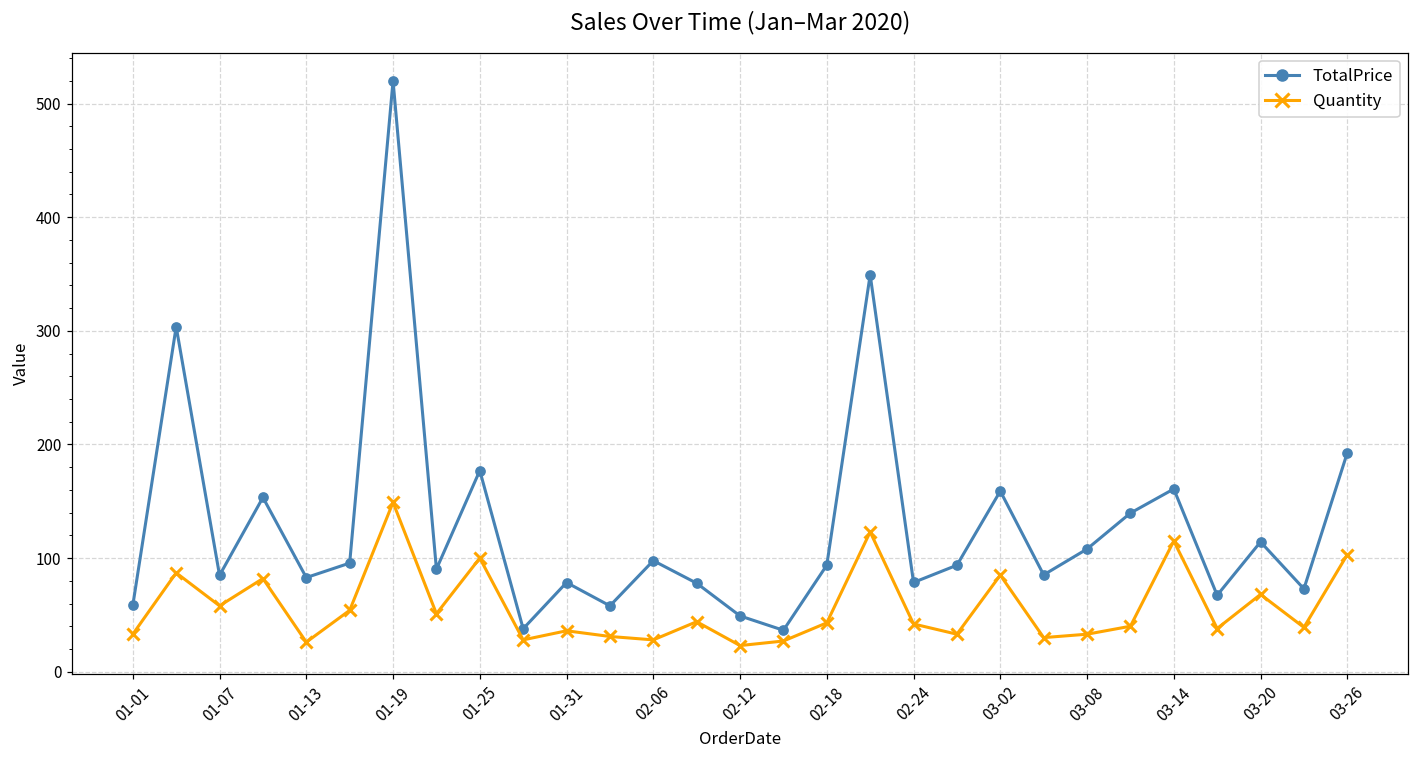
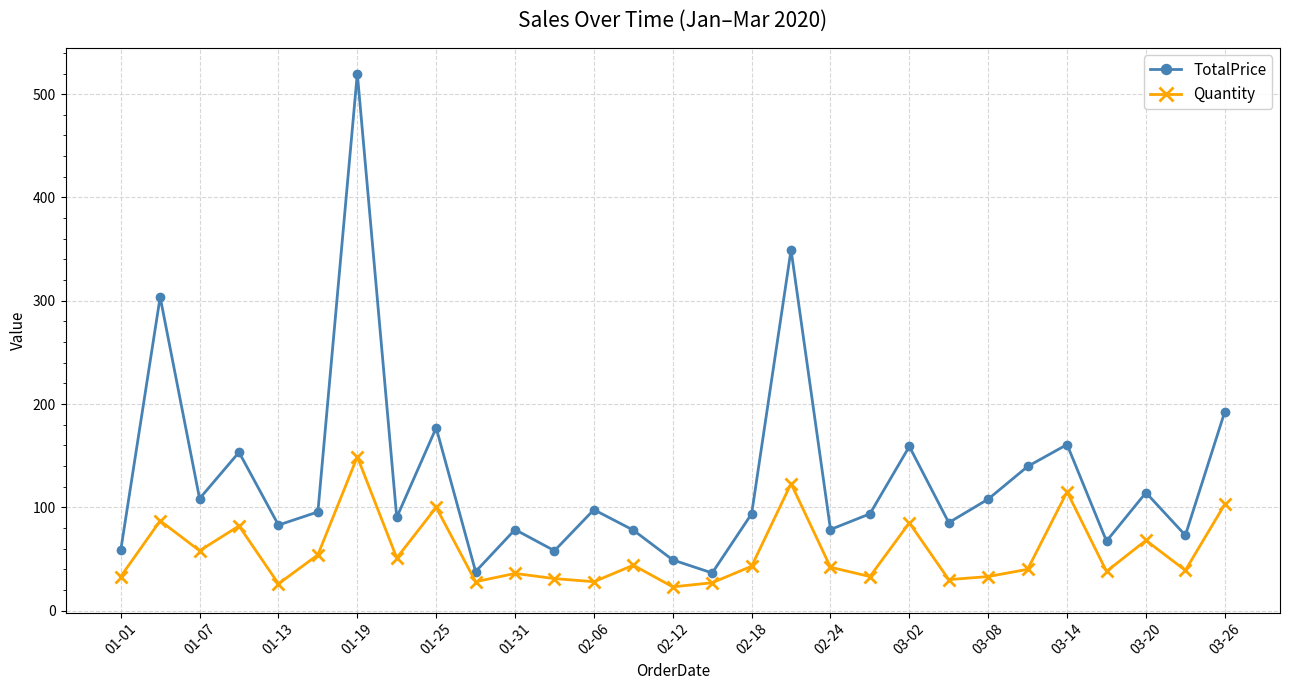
  {
    "TotalPrice": {
      "01-01": 58,
-     "01-07": 85,
+     "01-07": 108,
      "01-13": 83,
      "01-19": 520,
      "01-25": 177,
      "01-31": 78,
      "02-06": 98,
      "02-12": 49,
      "02-18": 94,
      "02-24": 79,
      "03-02": 159,
      "03-08": 108,
      "03-14": 161,
      "03-20": 114,
      "03-26": 193
    },
    "Quantity": {
      "01-01": 33,
      "01-07": 58,
      "01-13": 26,
      "01-19": 149,
      "01-25": 100,
      "01-31": 36,
      "02-06": 28,
      "02-12": 23,
      "02-18": 43,
      "02-24": 42,
      "03-02": 85,
      "03-08": 33,
      "03-14": 115,
      "03-20": 68,
      "03-26": 103
    }
  }
